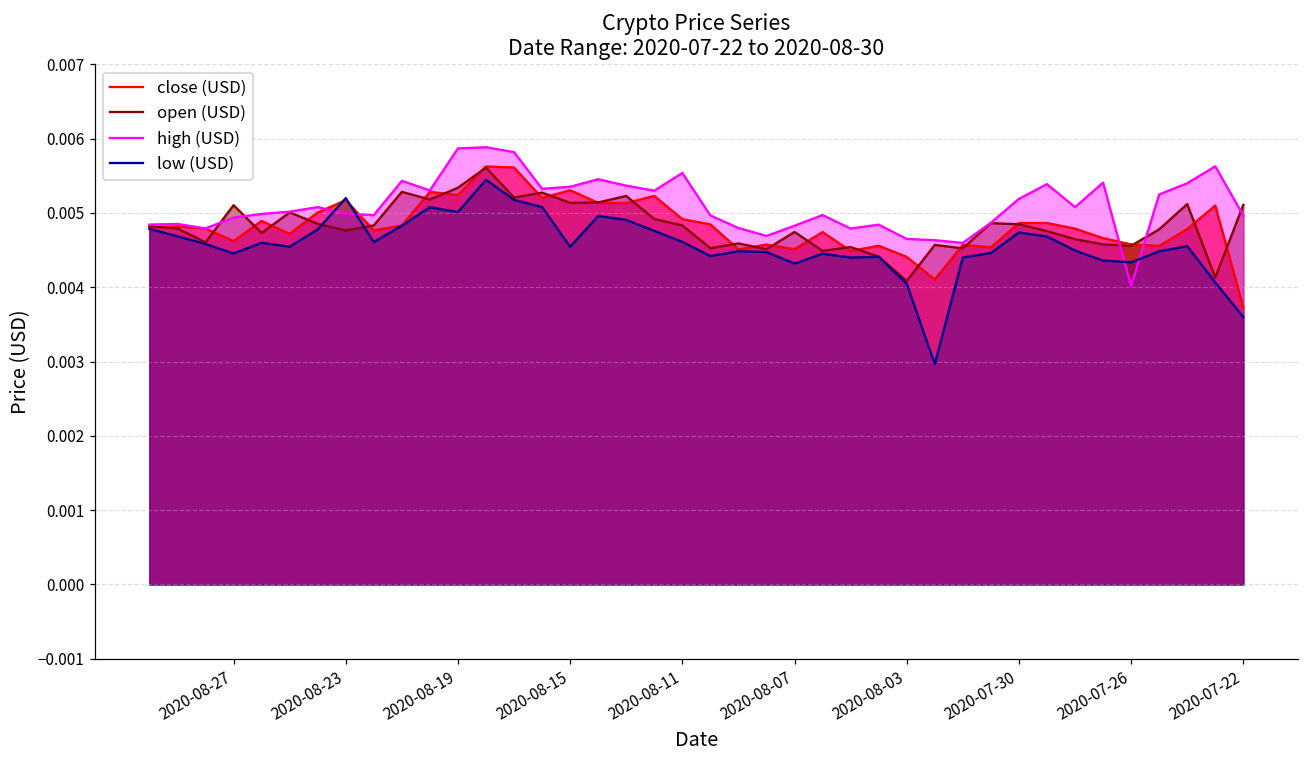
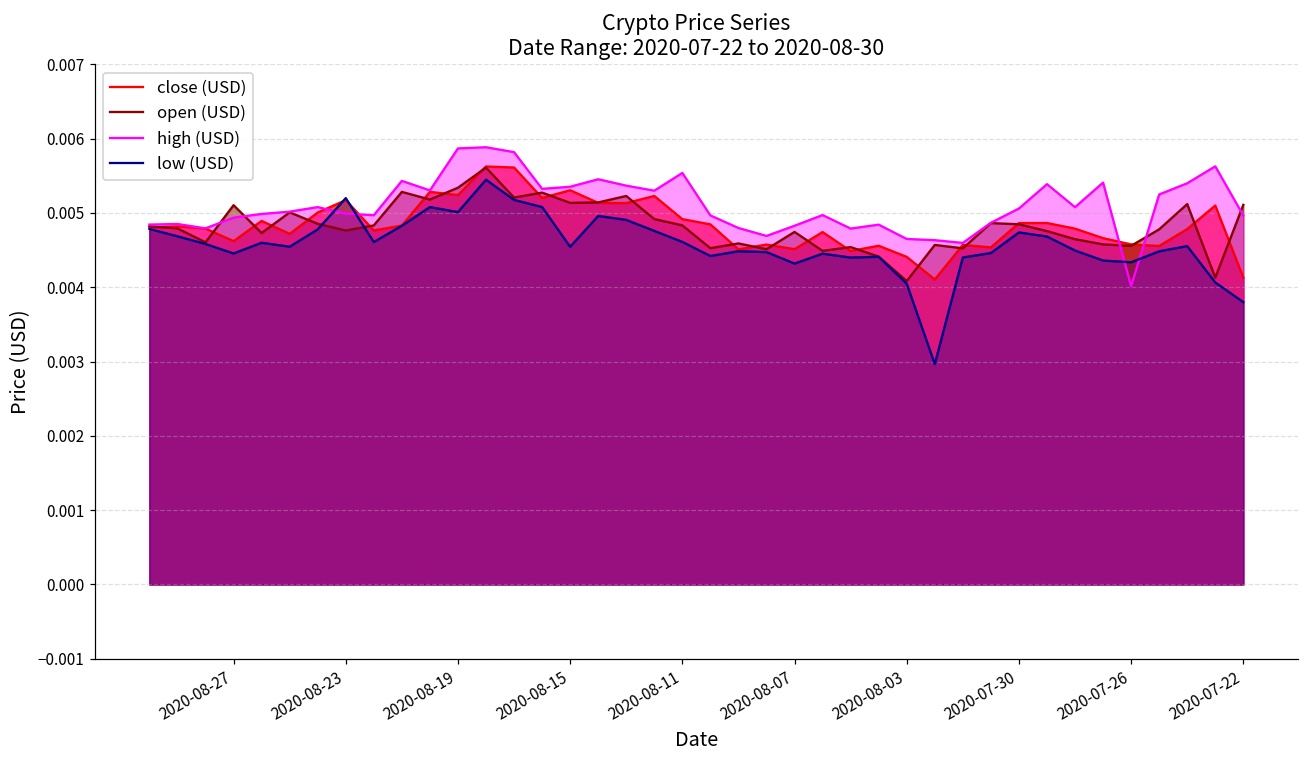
  {
    "close (USD)": {
      "2020-08-27": 0.0046,
      "2020-08-19": 0.0052,
      "2020-08-15": 0.0053,
      "2020-08-11": 0.0049,
      "2020-08-07": 0.0045,
      "2020-08-03": 0.0044,
-     "2020-07-22": 0.0037
+     "2020-07-22": 0.0041
    },
    "open (USD)": {
      "2020-08-27": 0.0051,
      "2020-08-23": 0.0048,
      "2020-08-19": 0.0053,
      "2020-08-15": 0.0051,
      "2020-08-11": 0.0048,
      "2020-08-07": 0.0047,
      "2020-07-22": 0.0051
    },
    "high (USD)": {
      "2020-08-27": 0.0049,
      "2020-08-23": 0.0050,
      "2020-08-19": 0.0059,
      "2020-08-15": 0.0054,
      "2020-08-11": 0.0055,
      "2020-08-07": 0.0048,
      "2020-08-03": 0.0047,
-     "2020-07-30": 0.0052,
+     "2020-07-30": 0.0051,
      "2020-07-26": 0.0040,
      "2020-07-22": 0.0050
    },
    "low (USD)": {
      "2020-08-27": 0.0045,
      "2020-08-19": 0.0050,
      "2020-08-15": 0.0045,
      "2020-08-11": 0.0046,
      "2020-08-07": 0.0043,
      "2020-07-30": 0.0047,
      "2020-07-26": 0.0043,
-     "2020-07-22": 0.0036
+     "2020-07-22": 0.0038
    }
  }
